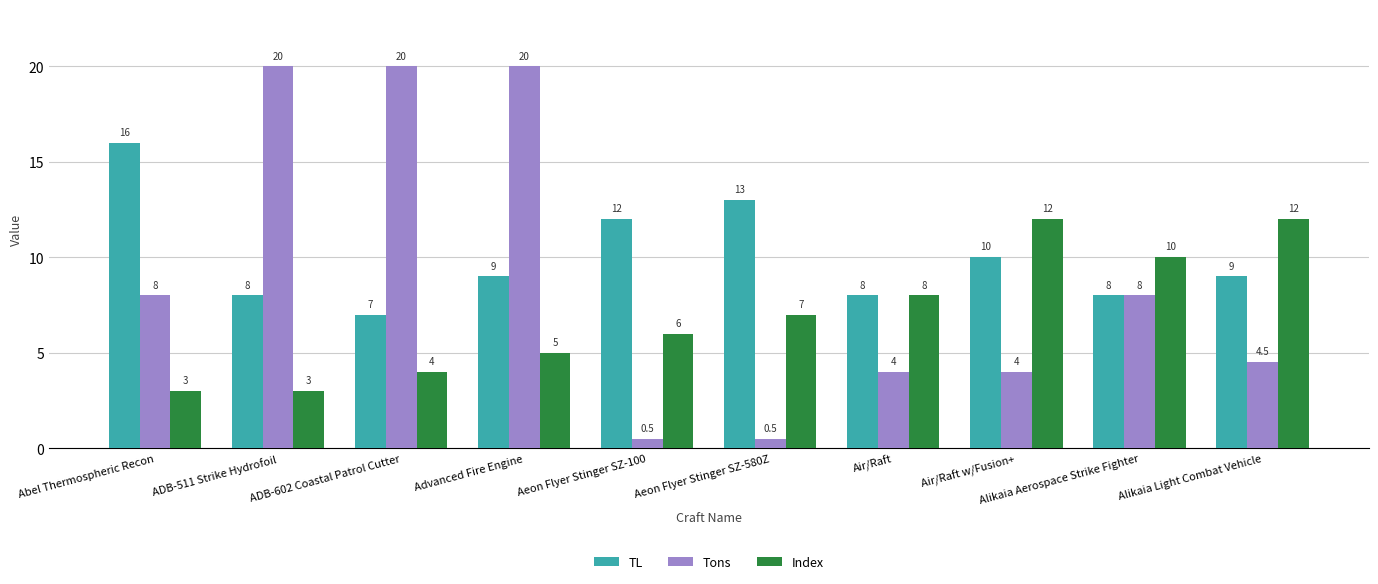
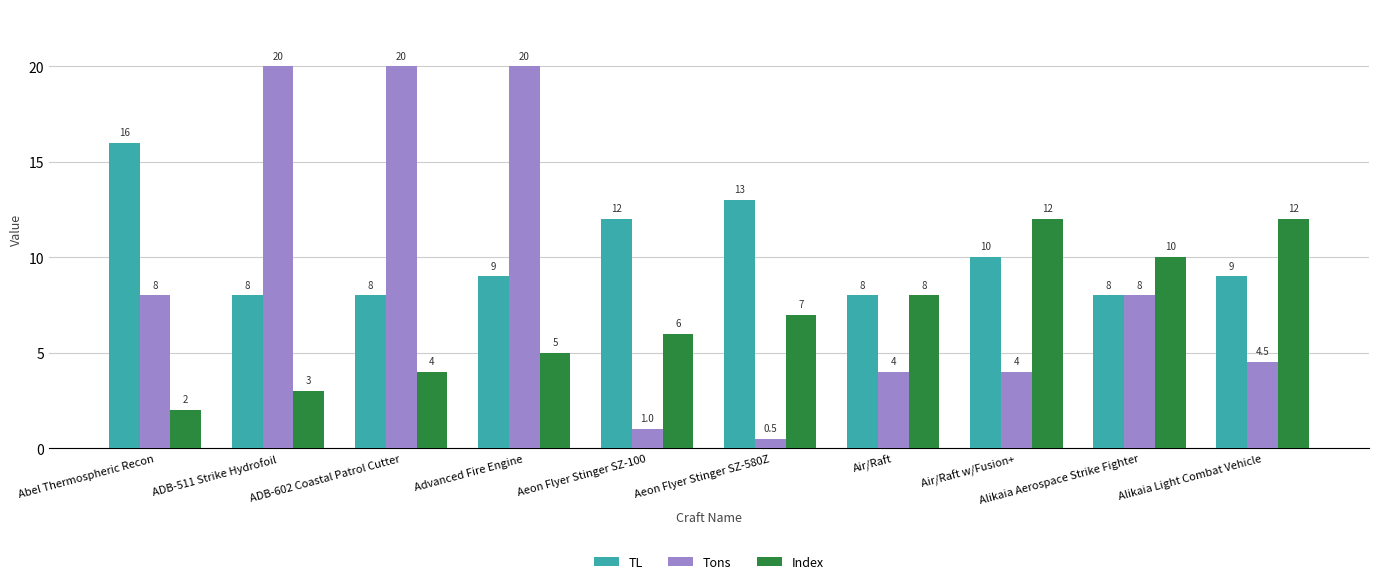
  {
    "TL": {
      "Abel Thermospheric Recon": 16,
      "ADB-511 Strike Hydrofoil": 8,
-     "ADB-602 Coastal Patrol Cutter": 7,
+     "ADB-602 Coastal Patrol Cutter": 8,
      "Advanced Fire Engine": 9,
      "Aeon Flyer Stinger SZ-100": 12,
      "Aeon Flyer Stinger SZ-580Z": 13,
      "Air/Raft": 8,
      "Air/Raft w/Fusion+": 10,
      "Alikaia Aerospace Strike Fighter": 8,
      "Alikaia Light Combat Vehicle": 9
    },
    "Tons": {
      "Abel Thermospheric Recon": 8,
      "ADB-511 Strike Hydrofoil": 20,
      "ADB-602 Coastal Patrol Cutter": 20,
      "Advanced Fire Engine": 20,
-     "Aeon Flyer Stinger SZ-100": 0.5,
+     "Aeon Flyer Stinger SZ-100": 1.0,
      "Aeon Flyer Stinger SZ-580Z": 0.5,
      "Air/Raft": 4,
      "Air/Raft w/Fusion+": 4,
      "Alikaia Aerospace Strike Fighter": 8,
      "Alikaia Light Combat Vehicle": 4.5
    },
    "Index": {
-     "Abel Thermospheric Recon": 3,
+     "Abel Thermospheric Recon": 2,
      "ADB-511 Strike Hydrofoil": 3,
      "ADB-602 Coastal Patrol Cutter": 4,
      "Advanced Fire Engine": 5,
      "Aeon Flyer Stinger SZ-100": 6,
      "Aeon Flyer Stinger SZ-580Z": 7,
      "Air/Raft": 8,
      "Air/Raft w/Fusion+": 12,
      "Alikaia Aerospace Strike Fighter": 10,
      "Alikaia Light Combat Vehicle": 12
    }
  }
